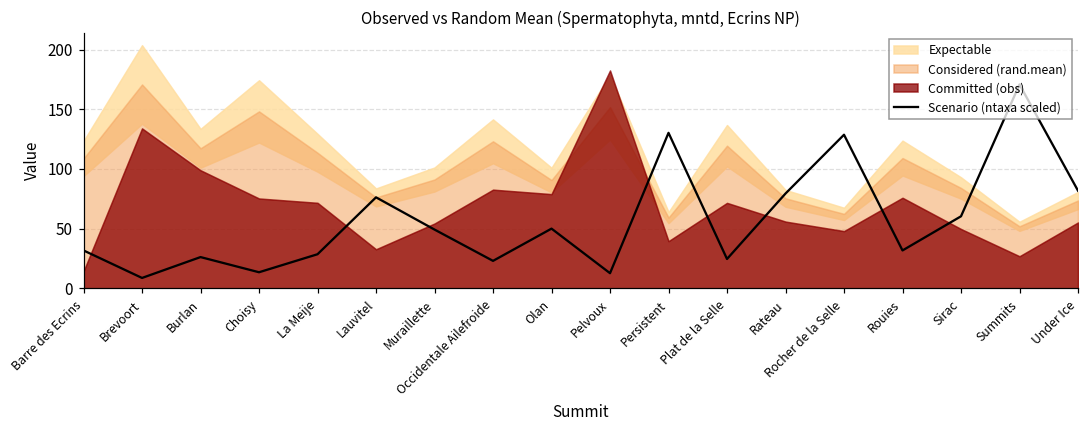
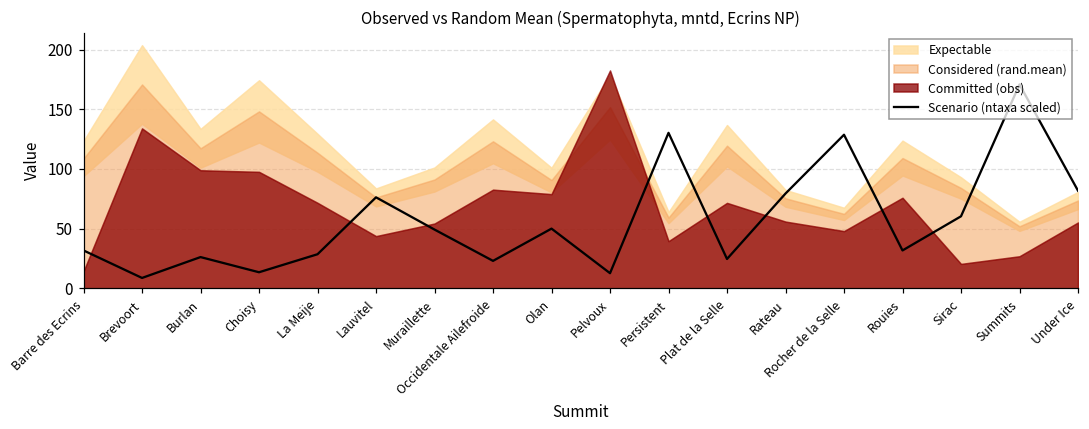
  {
    "Scenario (ntaxa scaled)": {
      "Barre des Ecrins": 32,
      "Brevoort": 9,
      "Burlan": 26,
      "Choisy": 14,
      "La Meije": 29,
      "Muraillette": 49,
      "Occidentale Ailefroide": 23,
      "Olan": 50,
      "Pelvoux": 13,
      "Persistent": 130,
      "Plat de la Selle": 25,
      "Rateau": 79,
      "Rocher de la Selle": 129,
      "Rouies": 32,
      "Sirac": 60
    },
    "Committed (obs)": {
      "Barre des Ecrins": 14,
      "Brevoort": 134,
      "Burlan": 99,
-     "Choisy": 75,
+     "Choisy": 98,
      "La Meije": 72,
-     "Lauvitel": 33,
+     "Lauvitel": 44,
      "Muraillette": 54,
      "Occidentale Ailefroide": 83,
      "Olan": 79,
      "Pelvoux": 182,
      "Persistent": 40,
      "Plat de la Selle": 72,
      "Rateau": 56,
      "Rocher de la Selle": 48,
      "Rouies": 76,
-     "Sirac": 50,
+     "Sirac": 20,
      "Summits": 27,
      "Under Ice": 55
    }
  }
